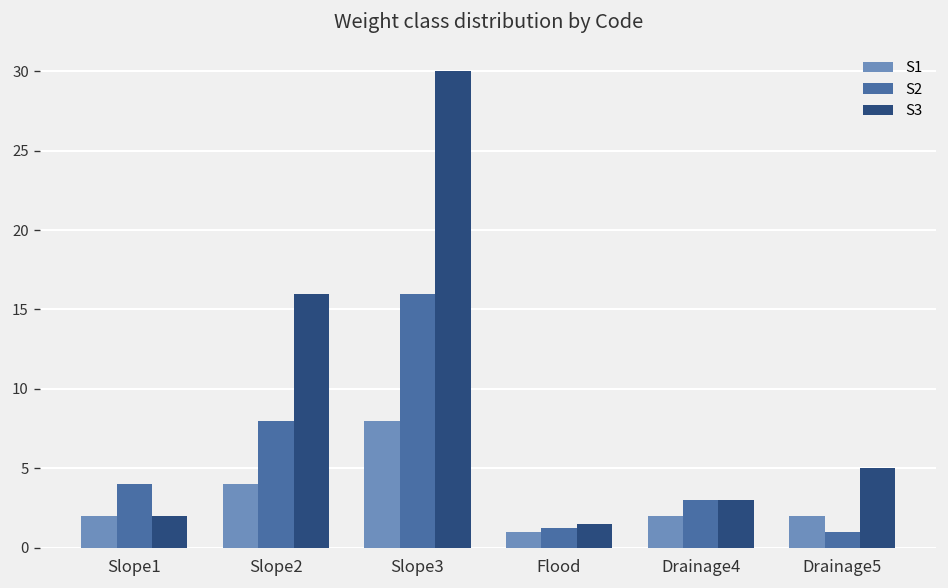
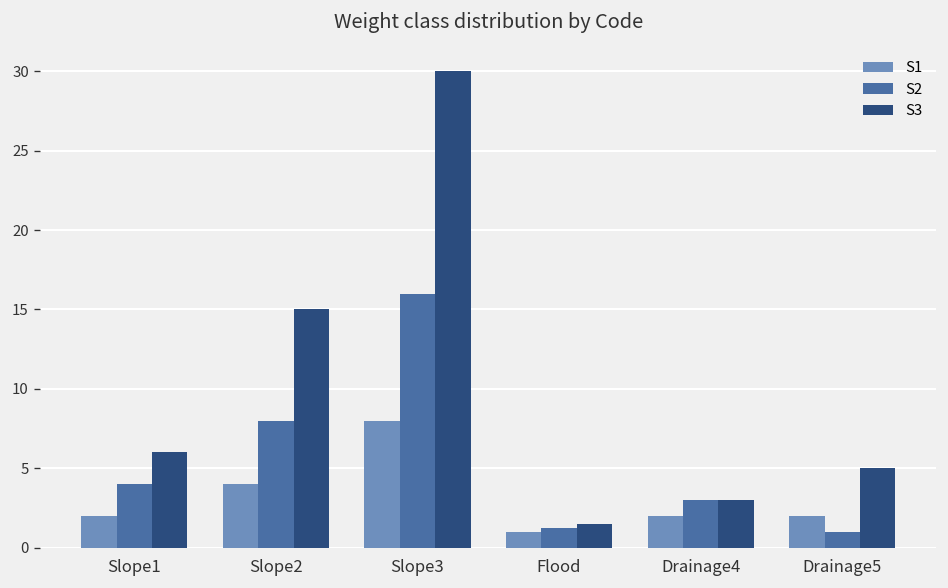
  {
    "S3": {
-     "Slope1": 2,
-     "Slope2": 16,
+     "Slope1": 6,
+     "Slope2": 15,
      "Slope3": 30,
      "Flood": 1.5,
      "Drainage4": 3,
      "Drainage5": 5
    }
  }
